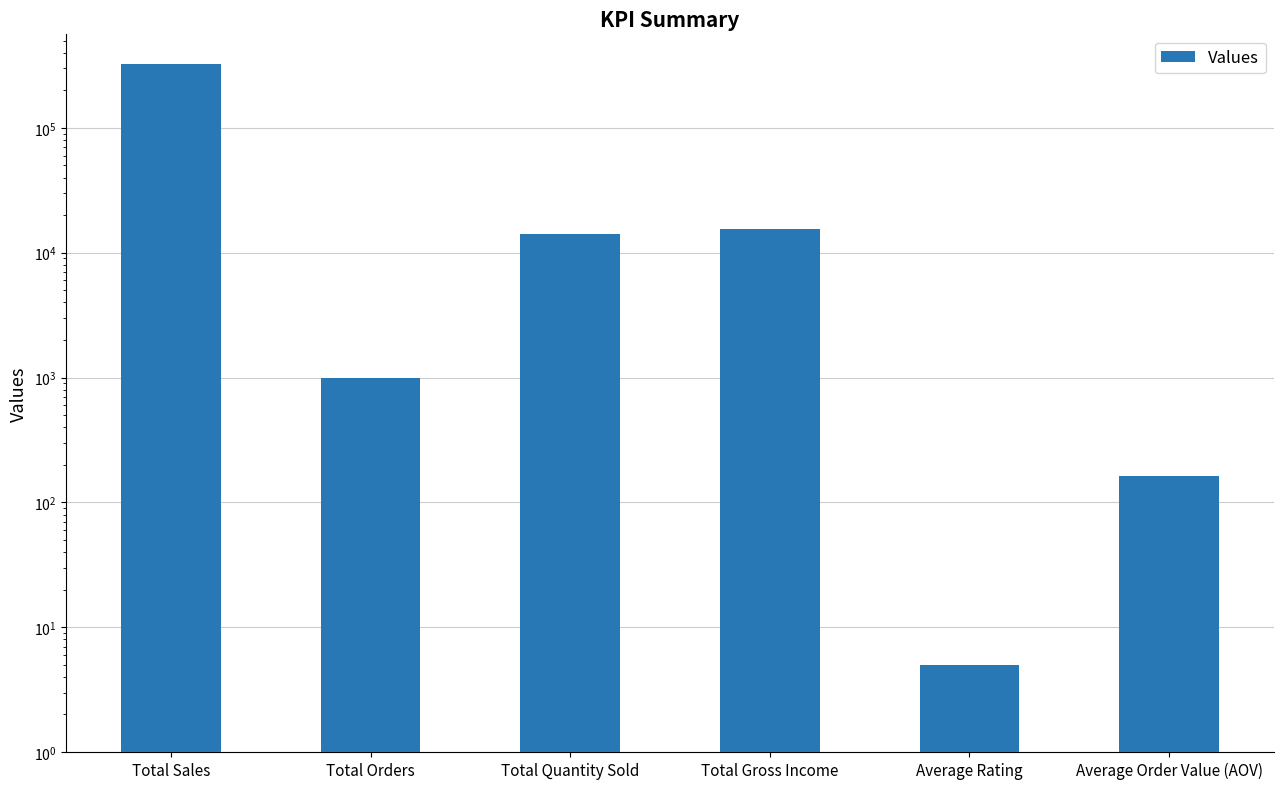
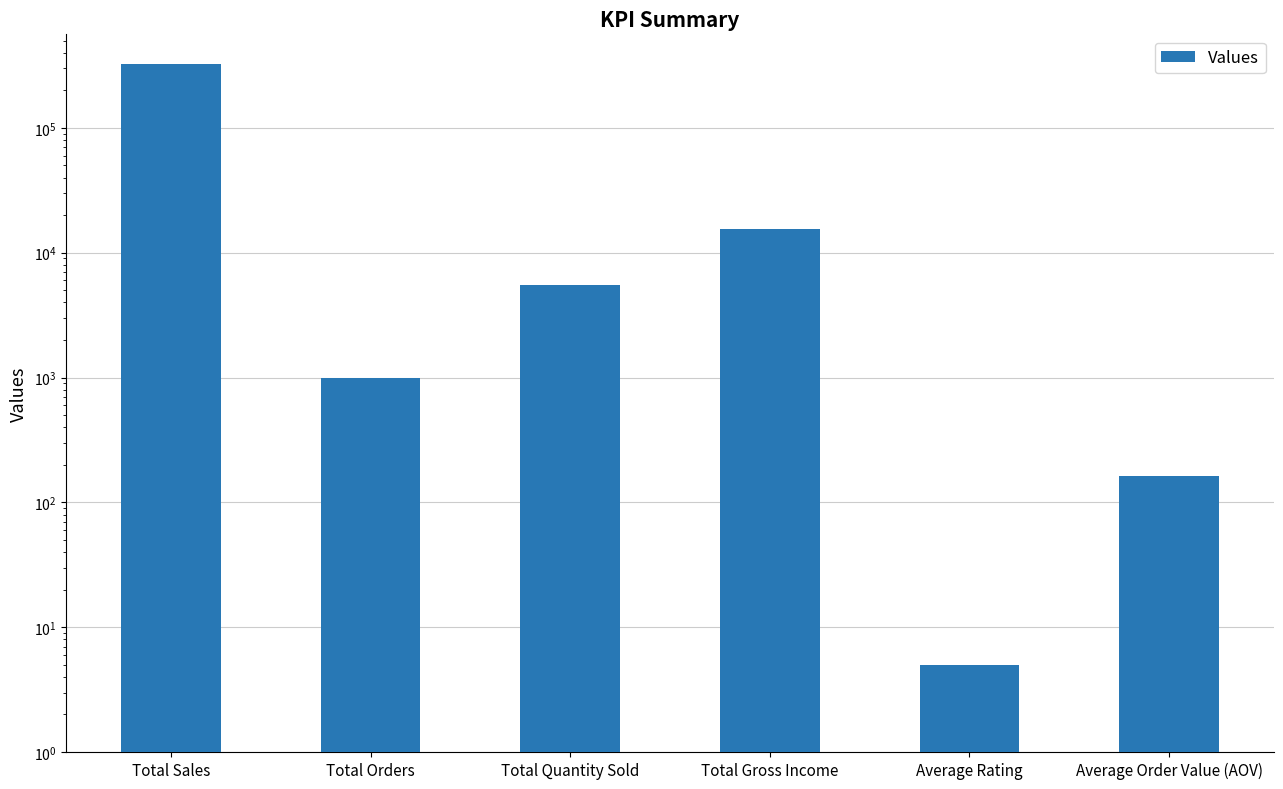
  {
    "Total Sales": 320000,
    "Total Orders": 1000,
-   "Total Quantity Sold": 14000,
+   "Total Quantity Sold": 6000,
    "Total Gross Income": 15000,
    "Average Rating": 5,
    "Average Order Value (AOV)": 160
  }
